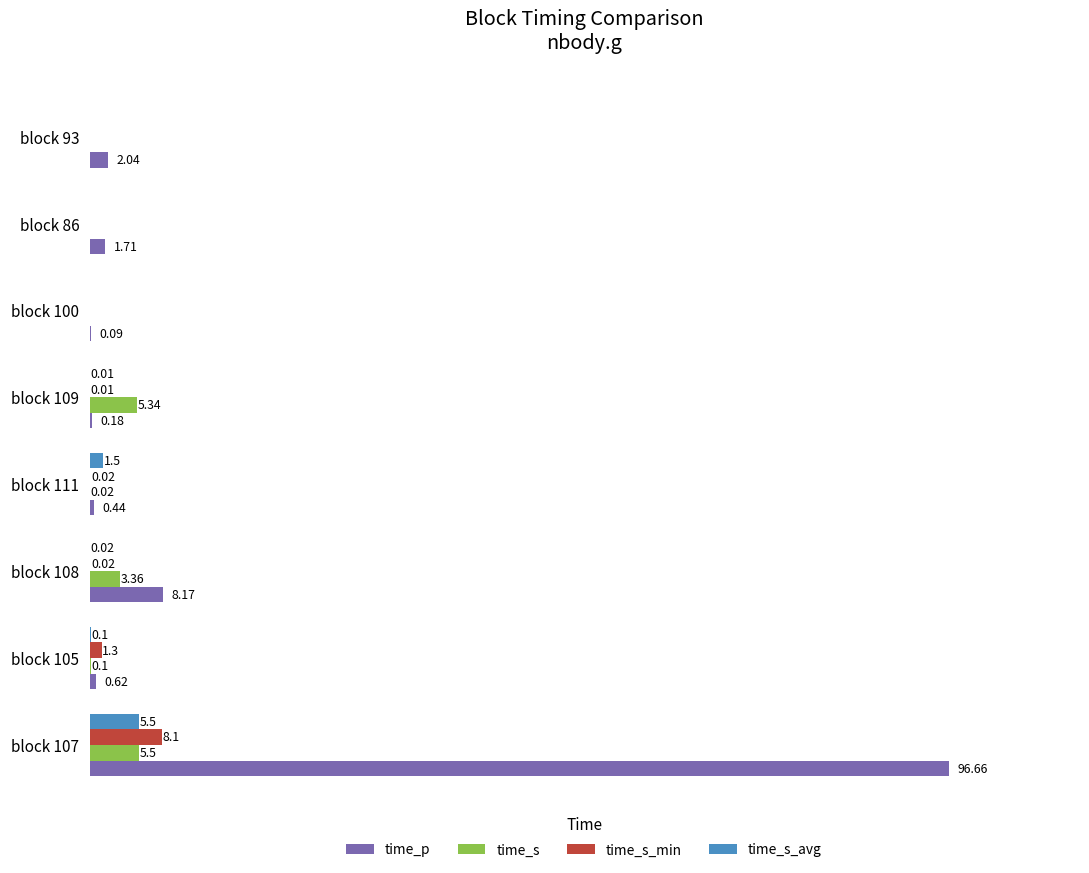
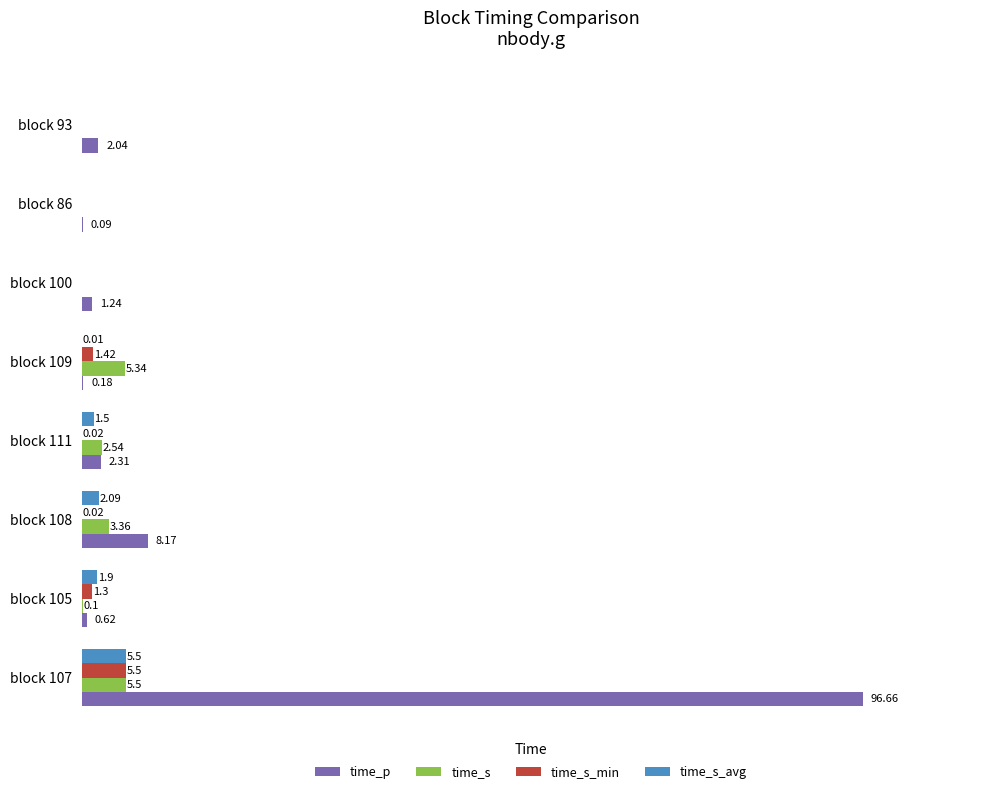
  {
    "time_p": {
      "block 93": 2.04,
-     "block 86": 1.71,
-     "block 100": 0.09,
+     "block 86": 0.09,
+     "block 100": 1.24,
      "block 109": 0.18,
-     "block 111": 0.44,
+     "block 111": 2.31,
      "block 108": 8.17,
      "block 105": 0.62,
      "block 107": 96.66
    },
    "time_s": {
      "block 109": 5.34,
-     "block 111": 0.02,
+     "block 111": 2.54,
      "block 108": 3.36,
      "block 105": 0.1,
      "block 107": 5.5
    },
    "time_s_min": {
-     "block 109": 0.01,
+     "block 109": 1.42,
      "block 111": 0.02,
      "block 108": 0.02,
      "block 105": 1.3,
-     "block 107": 8.1
+     "block 107": 5.5
    },
    "time_s_avg": {
      "block 109": 0.01,
      "block 111": 1.5,
-     "block 108": 0.02,
-     "block 105": 0.1,
+     "block 108": 2.09,
+     "block 105": 1.9,
      "block 107": 5.5
    }
  }
